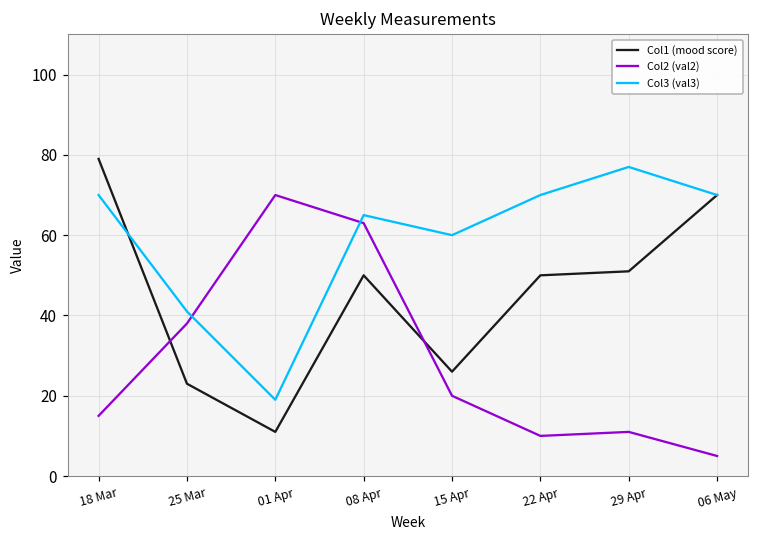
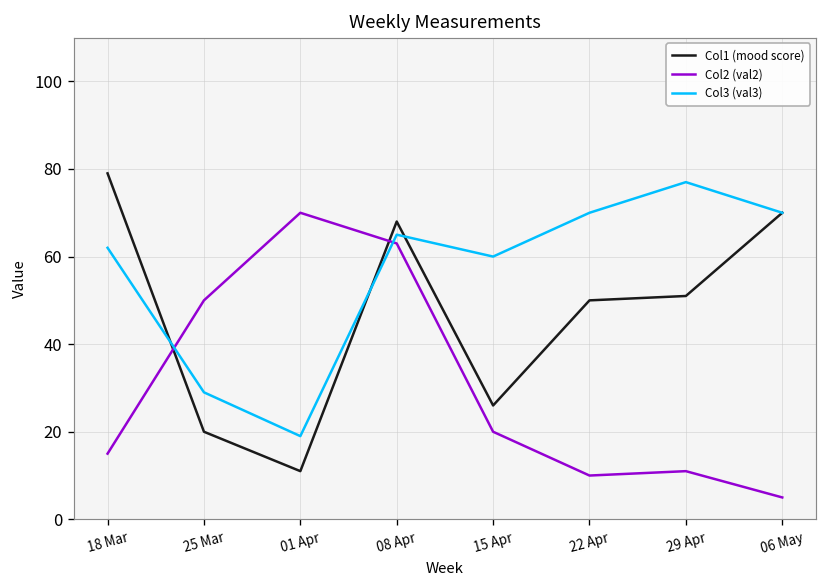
  {
    "Col1 (mood score)": {
      "18 Mar": 79,
-     "25 Mar": 23,
+     "25 Mar": 20,
      "01 Apr": 11,
-     "08 Apr": 50,
+     "08 Apr": 68,
      "15 Apr": 26,
      "22 Apr": 50,
      "29 Apr": 51
    },
    "Col2 (val2)": {
      "18 Mar": 15,
-     "25 Mar": 38,
+     "25 Mar": 50,
      "01 Apr": 70,
      "08 Apr": 63,
      "15 Apr": 20,
      "22 Apr": 10,
      "29 Apr": 11,
      "06 May": 5
    },
    "Col3 (val3)": {
-     "18 Mar": 70,
-     "25 Mar": 41,
+     "18 Mar": 62,
+     "25 Mar": 29,
      "01 Apr": 19,
      "08 Apr": 65,
      "15 Apr": 60,
      "22 Apr": 70,
      "29 Apr": 77
    }
  }
